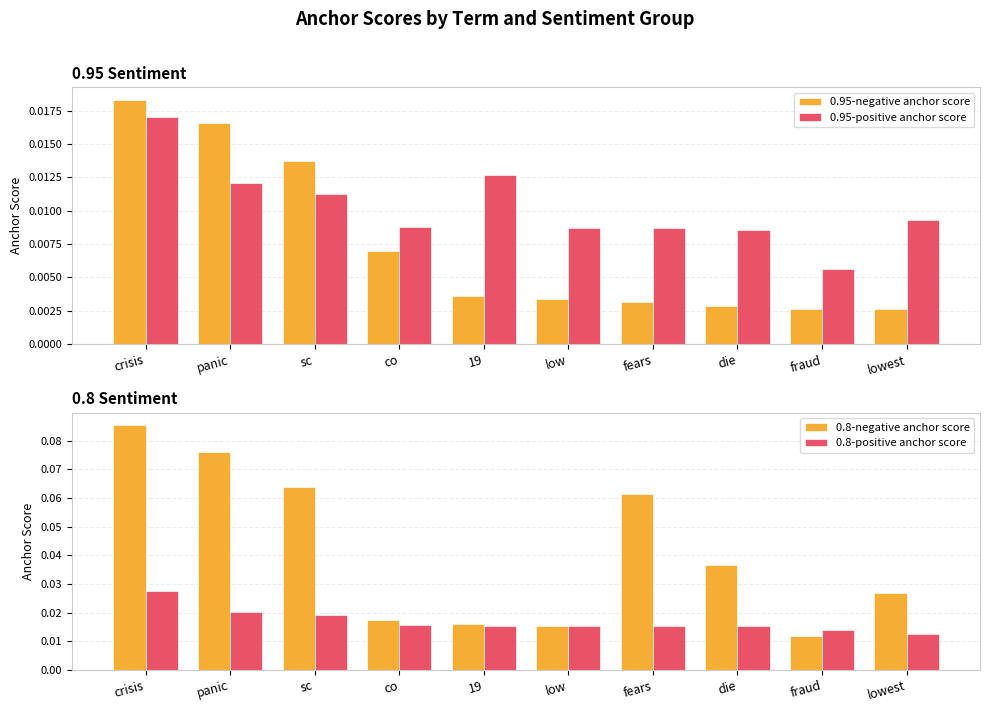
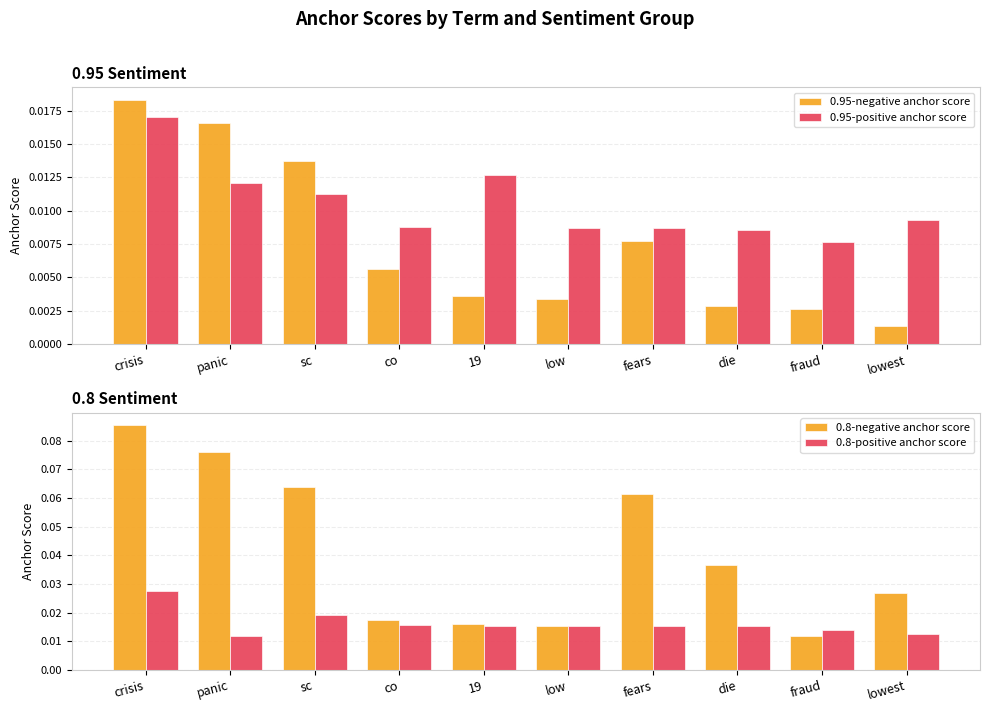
  {
    "0.95 Sentiment": {
      "0.95-negative anchor score": {
        "crisis": 0.0183,
        "panic": 0.0165,
        "sc": 0.0137,
-       "co": 0.0070,
+       "co": 0.0056,
        "19": 0.0036,
        "low": 0.0034,
-       "fears": 0.0031,
+       "fears": 0.0078,
        "die": 0.0029,
        "fraud": 0.0027,
-       "lowest": 0.0026
+       "lowest": 0.0014
      },
      "0.95-positive anchor score": {
        "crisis": 0.0170,
        "panic": 0.0121,
        "sc": 0.0112,
        "co": 0.0088,
        "19": 0.0127,
        "low": 0.0087,
        "fears": 0.0087,
        "die": 0.0085,
-       "fraud": 0.0056,
+       "fraud": 0.0076,
        "lowest": 0.0093
      }
    },
    "0.8 Sentiment": {
      "0.8-negative anchor score": {
        "crisis": 0.086,
        "panic": 0.076,
        "sc": 0.064,
        "co": 0.017,
        "19": 0.016,
        "low": 0.015,
        "fears": 0.061,
        "die": 0.037,
        "fraud": 0.012,
        "lowest": 0.027
      },
      "0.8-positive anchor score": {
        "crisis": 0.027,
-       "panic": 0.020,
+       "panic": 0.012,
        "sc": 0.019,
        "co": 0.016,
        "19": 0.015,
        "low": 0.015,
        "fears": 0.015,
        "die": 0.015,
        "fraud": 0.014,
        "lowest": 0.013
      }
    }
  }
